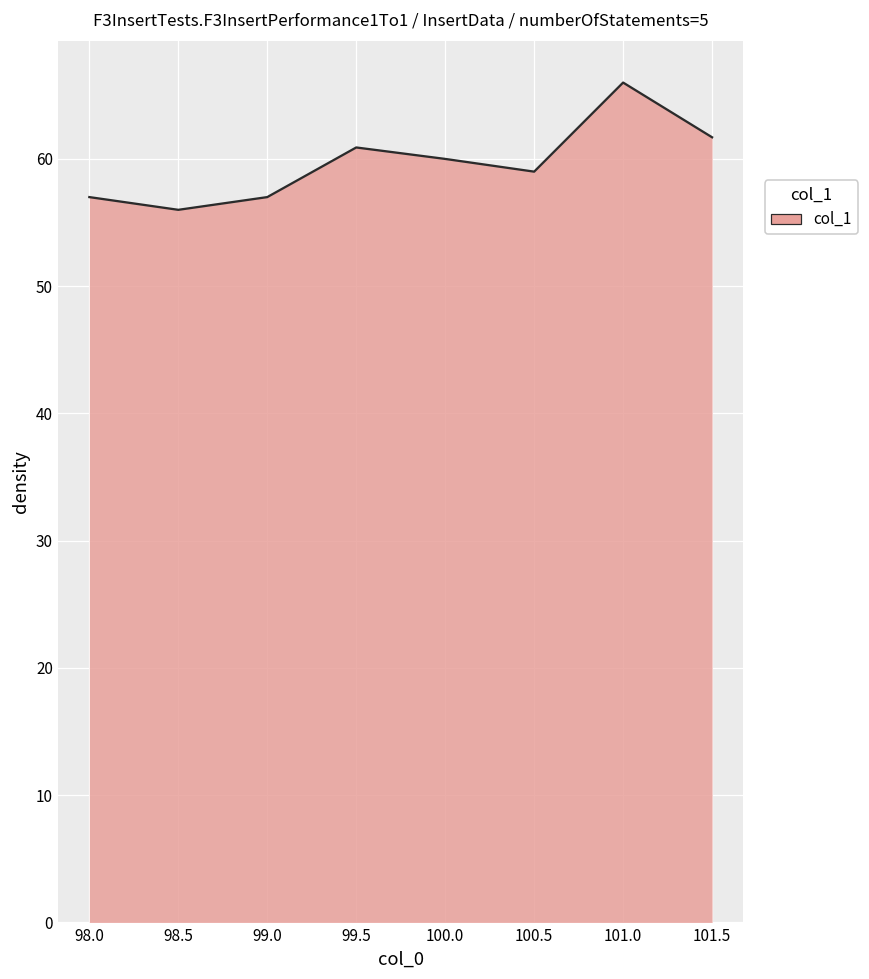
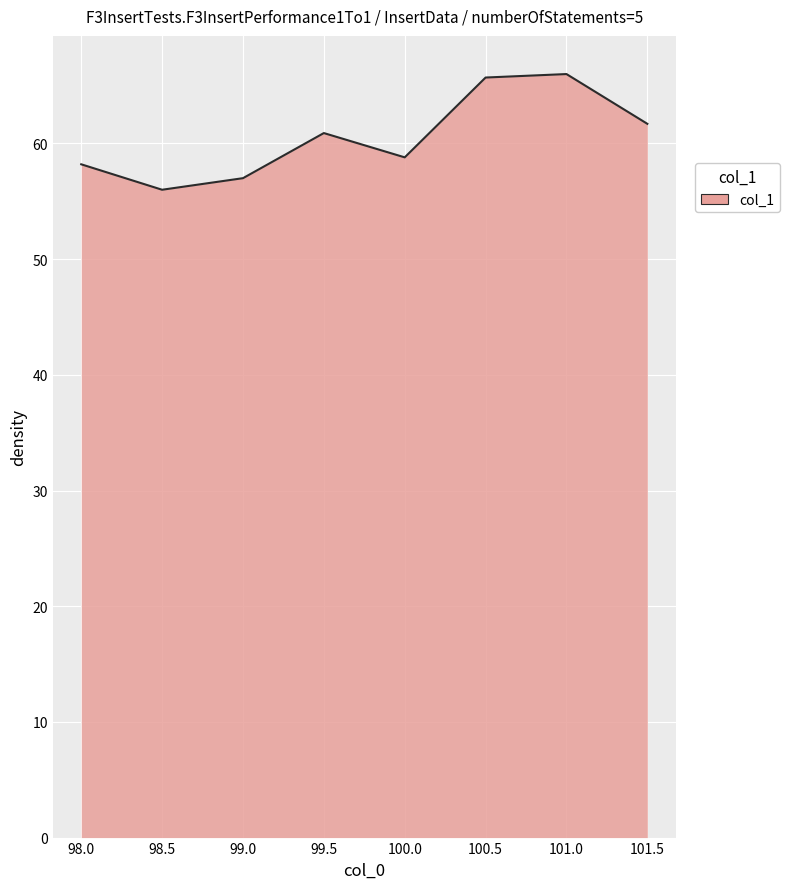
  {
-   "98.0": 57.0,
+   "98.0": 58.2,
    "98.5": 56.0,
    "99.0": 57.0,
    "99.5": 60.9,
-   "100.0": 60.0,
-   "100.5": 59.0,
+   "100.0": 58.8,
+   "100.5": 65.7,
    "101.0": 66.0,
    "101.5": 61.7
  }
